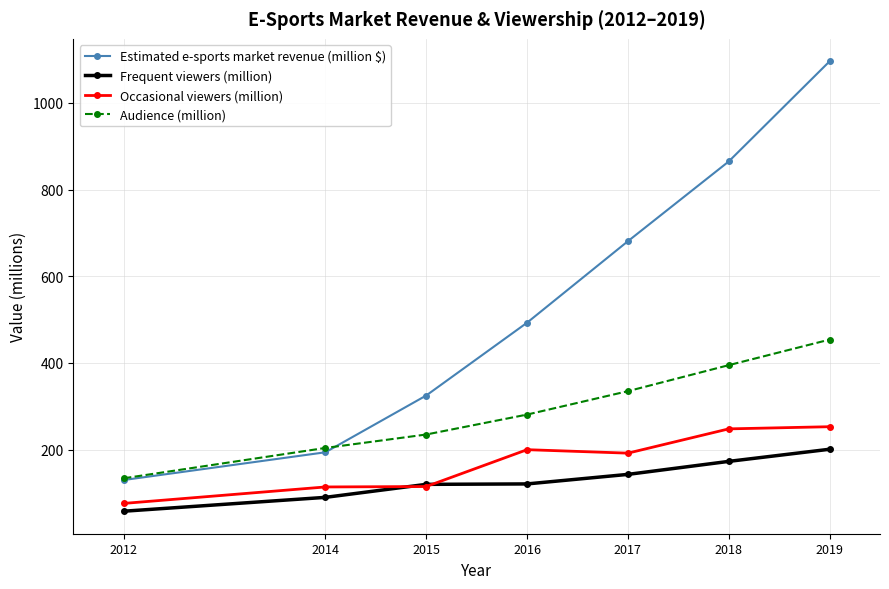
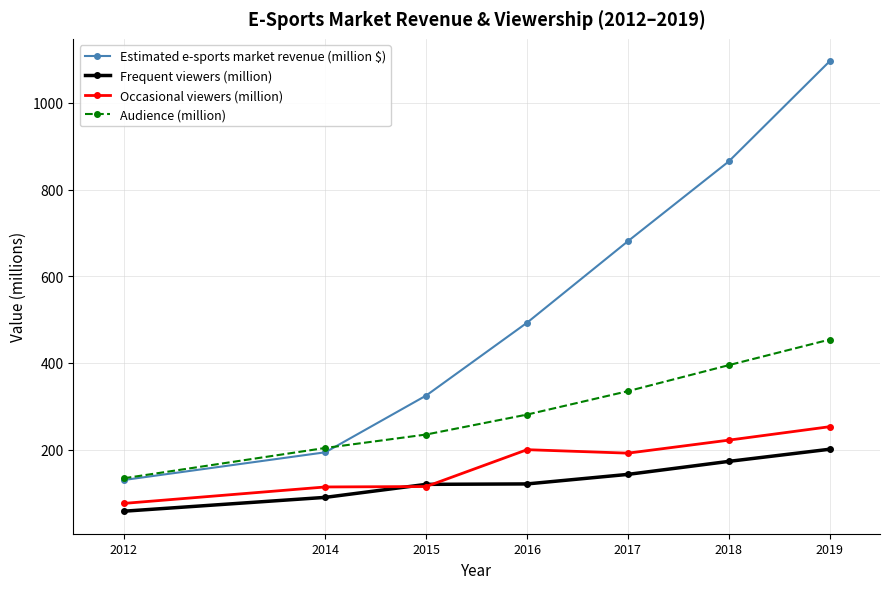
  {
    "Estimated e-sports market revenue (million $)": {
      "2014": 190,
      "2015": 330,
      "2016": 490,
      "2017": 680,
      "2018": 870,
      "2019": 1100
    },
    "Frequent viewers (million)": {
      "2012": 60,
      "2014": 90,
      "2016": 120,
      "2017": 140,
      "2018": 170,
      "2019": 200
    },
    "Occasional viewers (million)": {
      "2012": 80,
      "2014": 110,
      "2016": 200,
      "2017": 190,
-     "2018": 250,
+     "2018": 220,
      "2019": 250
    },
    "Audience (million)": {
      "2014": 200,
      "2015": 240,
      "2016": 280,
      "2017": 340,
      "2018": 400,
      "2019": 450
    }
  }
